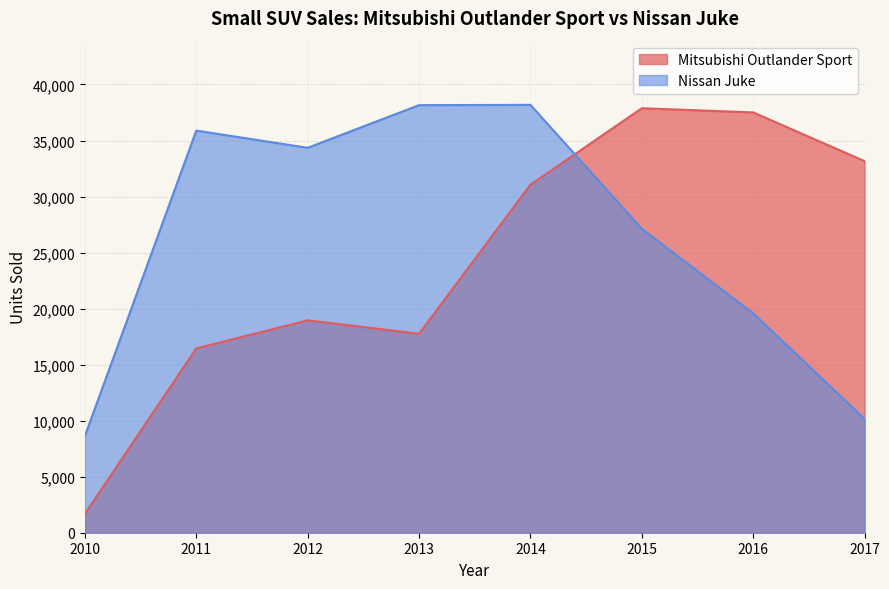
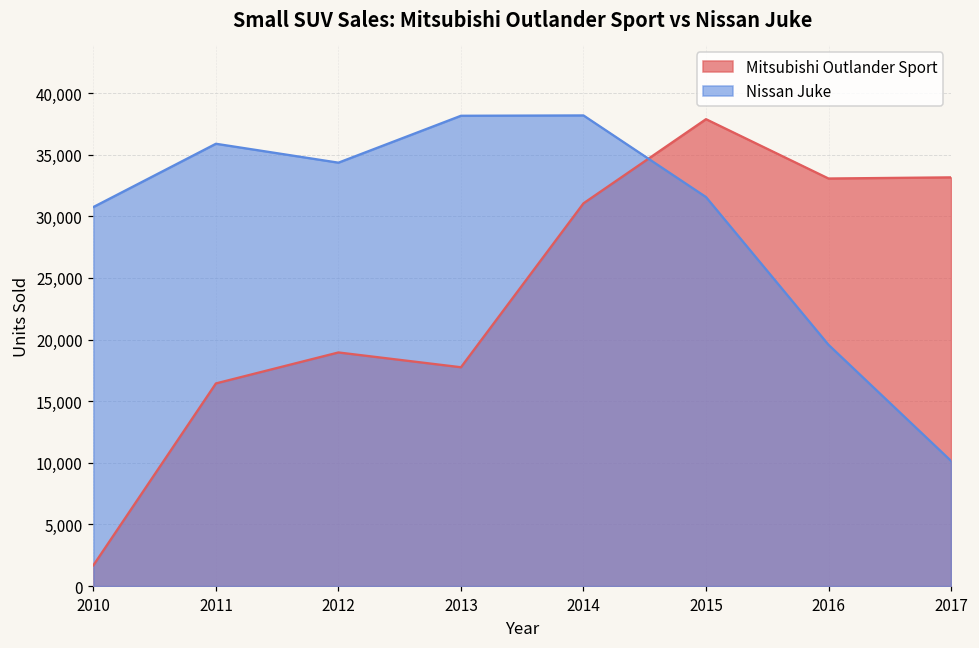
  {
    "Mitsubishi Outlander Sport": {
      "2010": "1,700",
      "2011": "16,400",
      "2012": "19,000",
      "2013": "17,800",
      "2014": "31,100",
      "2015": "37,900",
-     "2016": "37,500",
+     "2016": "33,100",
      "2017": "33,200"
    },
    "Nissan Juke": {
-     "2010": "8,600",
+     "2010": "30,800",
      "2011": "35,900",
      "2012": "34,400",
      "2013": "38,200",
      "2014": "38,200",
-     "2015": "27,100",
+     "2015": "31,600",
      "2016": "19,600",
      "2017": "10,200"
    }
  }
